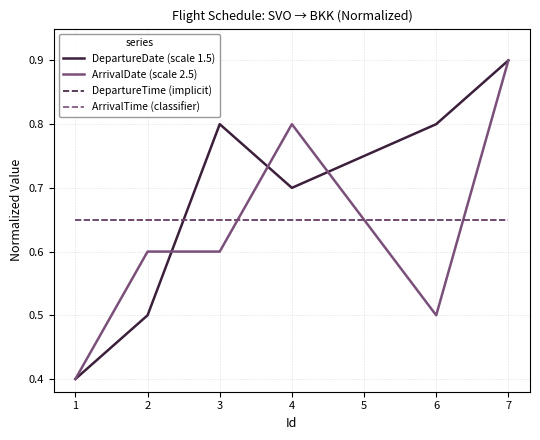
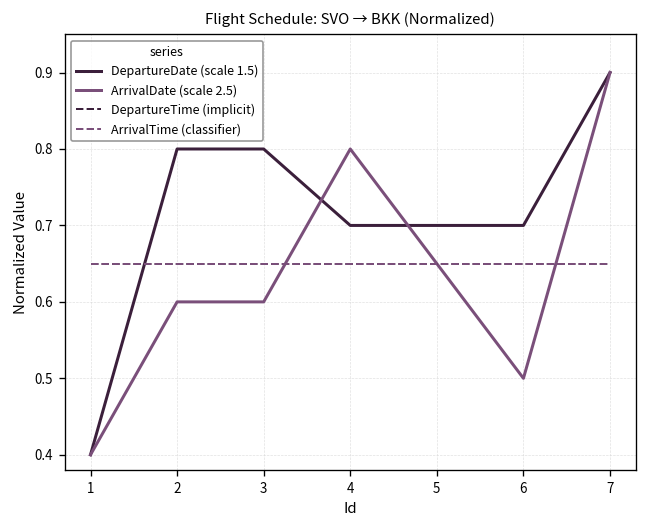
  {
    "DepartureDate (scale 1.5)": {
-     "2": 0.50,
+     "2": 0.80,
      "3": 0.80,
      "4": 0.70,
-     "6": 0.80
+     "6": 0.70
    }
  }
